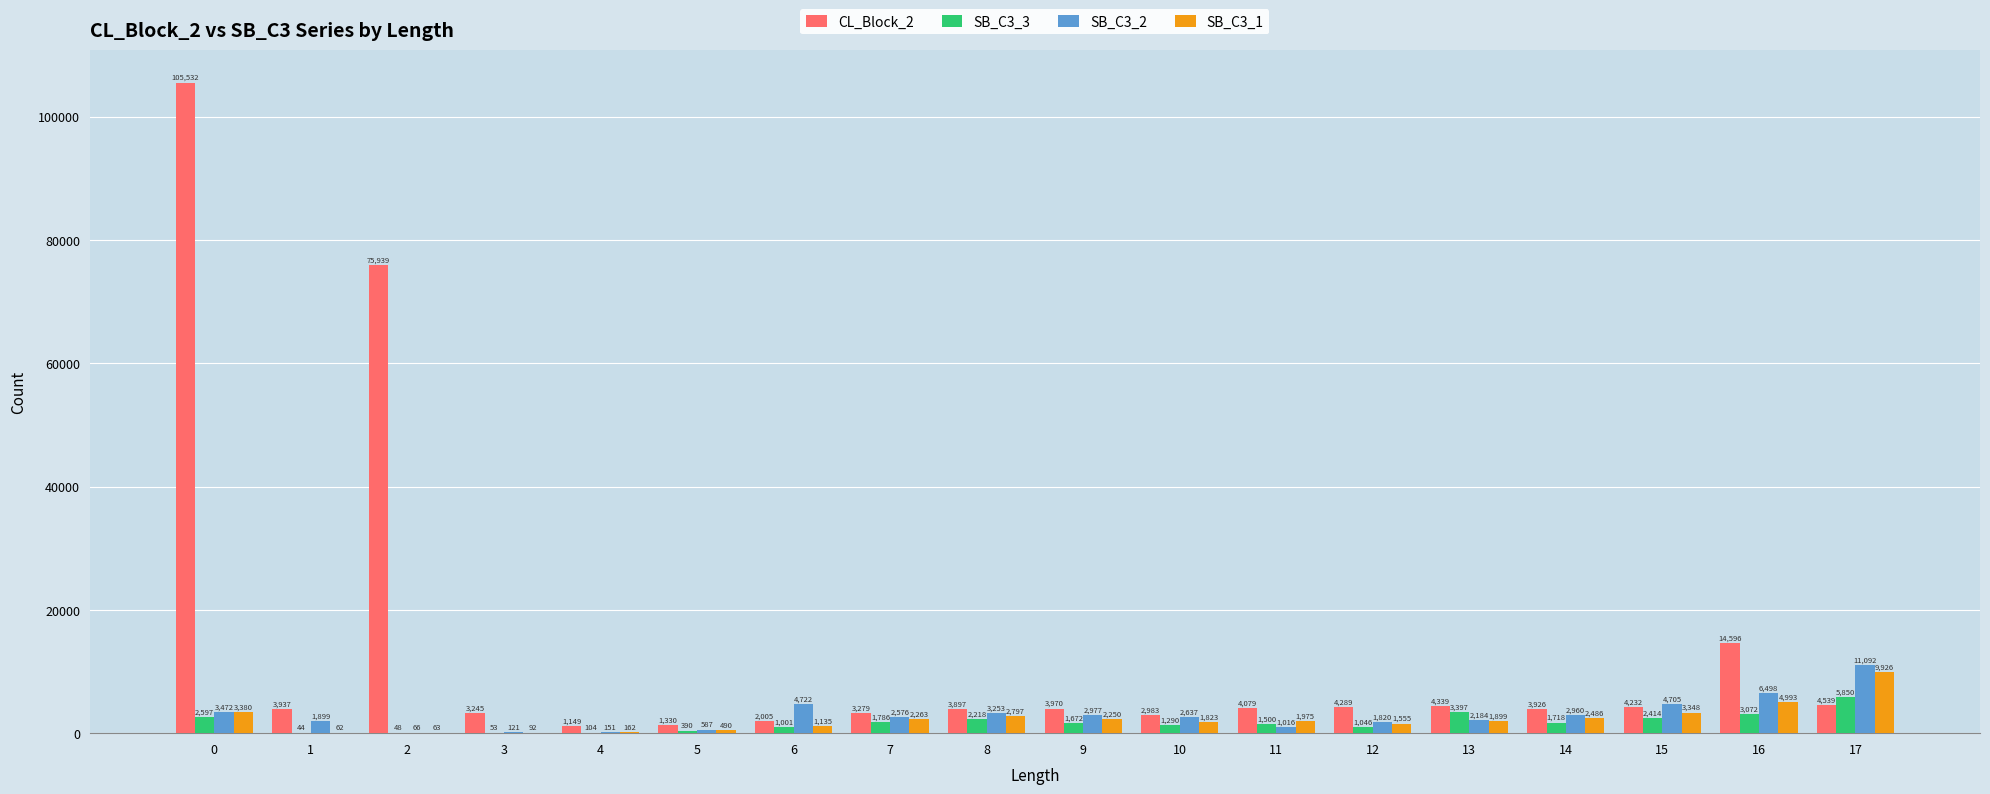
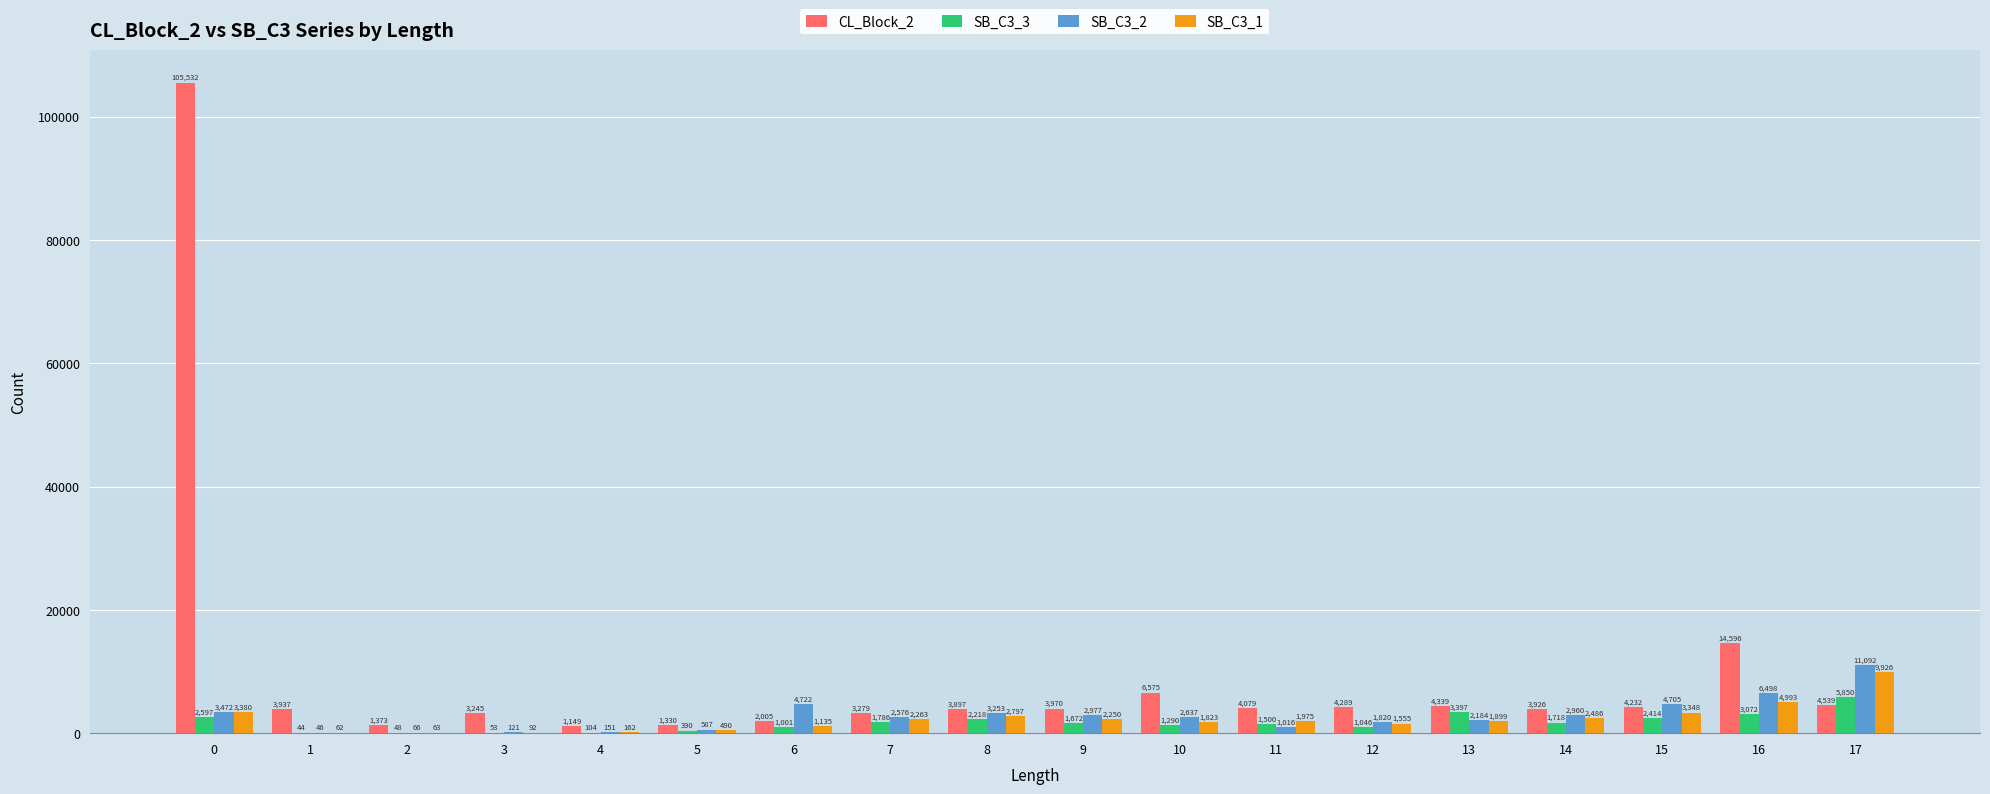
  {
    "CL_Block_2": {
      "0": "105,532",
      "1": "3,937",
-     "2": "75,939",
+     "2": "1,373",
      "3": "3,245",
      "4": "1,149",
      "5": "1,330",
      "6": "2,005",
      "7": "3,279",
      "8": "3,897",
      "9": "3,970",
-     "10": "2,983",
+     "10": "6,575",
      "11": "4,079",
      "12": "4,289",
      "13": "4,339",
      "14": "3,926",
      "15": "4,232",
      "16": "14,596",
      "17": "4,539"
    },
    "SB_C3_3": {
      "0": "2,597",
      "1": "44",
      "2": "48",
      "3": "53",
      "4": "104",
      "5": "390",
      "6": "1,001",
      "7": "1,786",
      "8": "2,218",
      "9": "1,672",
      "10": "1,290",
      "11": "1,500",
      "12": "1,046",
      "13": "3,397",
      "14": "1,718",
      "15": "2,414",
      "16": "3,072",
      "17": "5,850"
    },
    "SB_C3_2": {
      "0": "3,472",
-     "1": "1,899",
+     "1": "46",
      "2": "66",
      "3": "121",
      "4": "151",
      "5": "587",
      "6": "4,722",
      "7": "2,576",
      "8": "3,253",
      "9": "2,977",
      "10": "2,637",
      "11": "1,016",
      "12": "1,820",
      "13": "2,184",
      "14": "2,960",
      "15": "4,705",
      "16": "6,498",
      "17": "11,092"
    },
    "SB_C3_1": {
      "0": "3,380",
      "1": "62",
      "2": "63",
      "3": "92",
      "4": "162",
      "5": "490",
      "6": "1,135",
      "7": "2,263",
      "8": "2,797",
      "9": "2,250",
      "10": "1,823",
      "11": "1,975",
      "12": "1,555",
      "13": "1,899",
      "14": "2,486",
      "15": "3,348",
      "16": "4,993",
      "17": "9,926"
    }
  }
